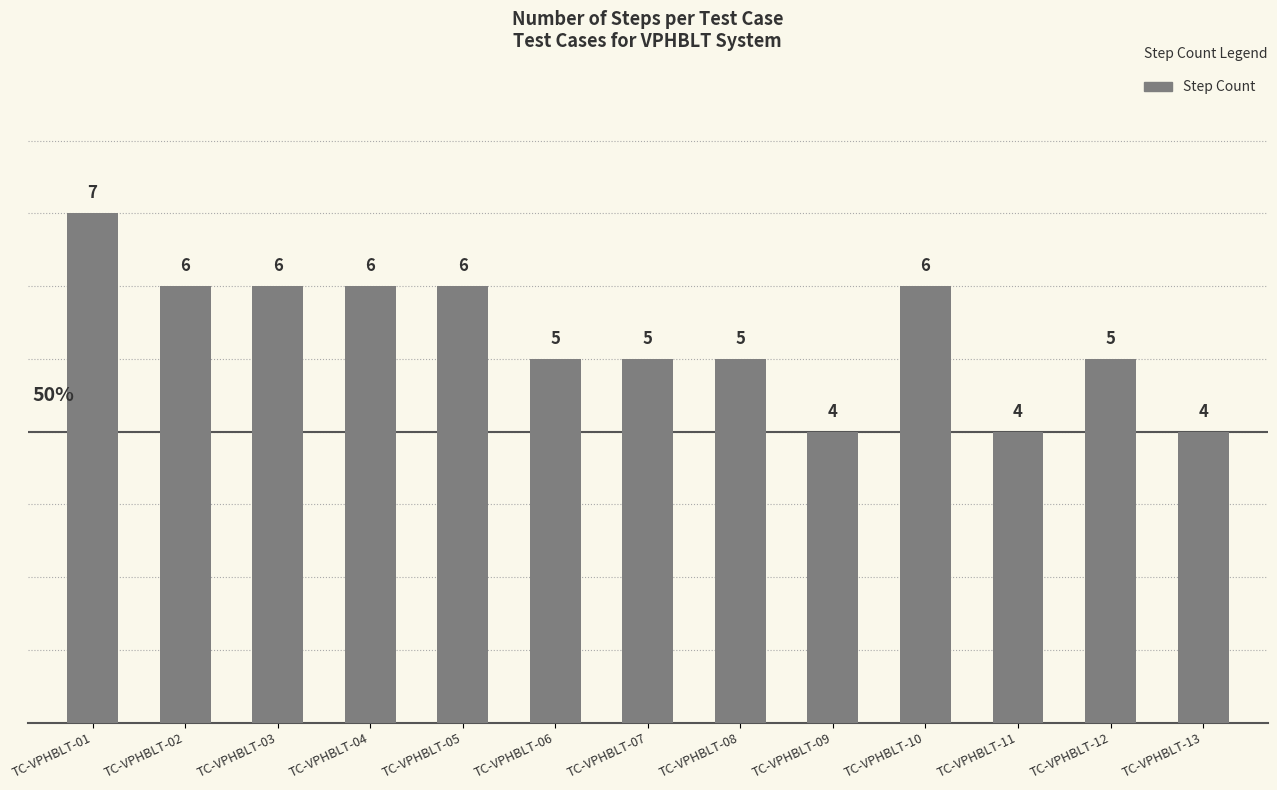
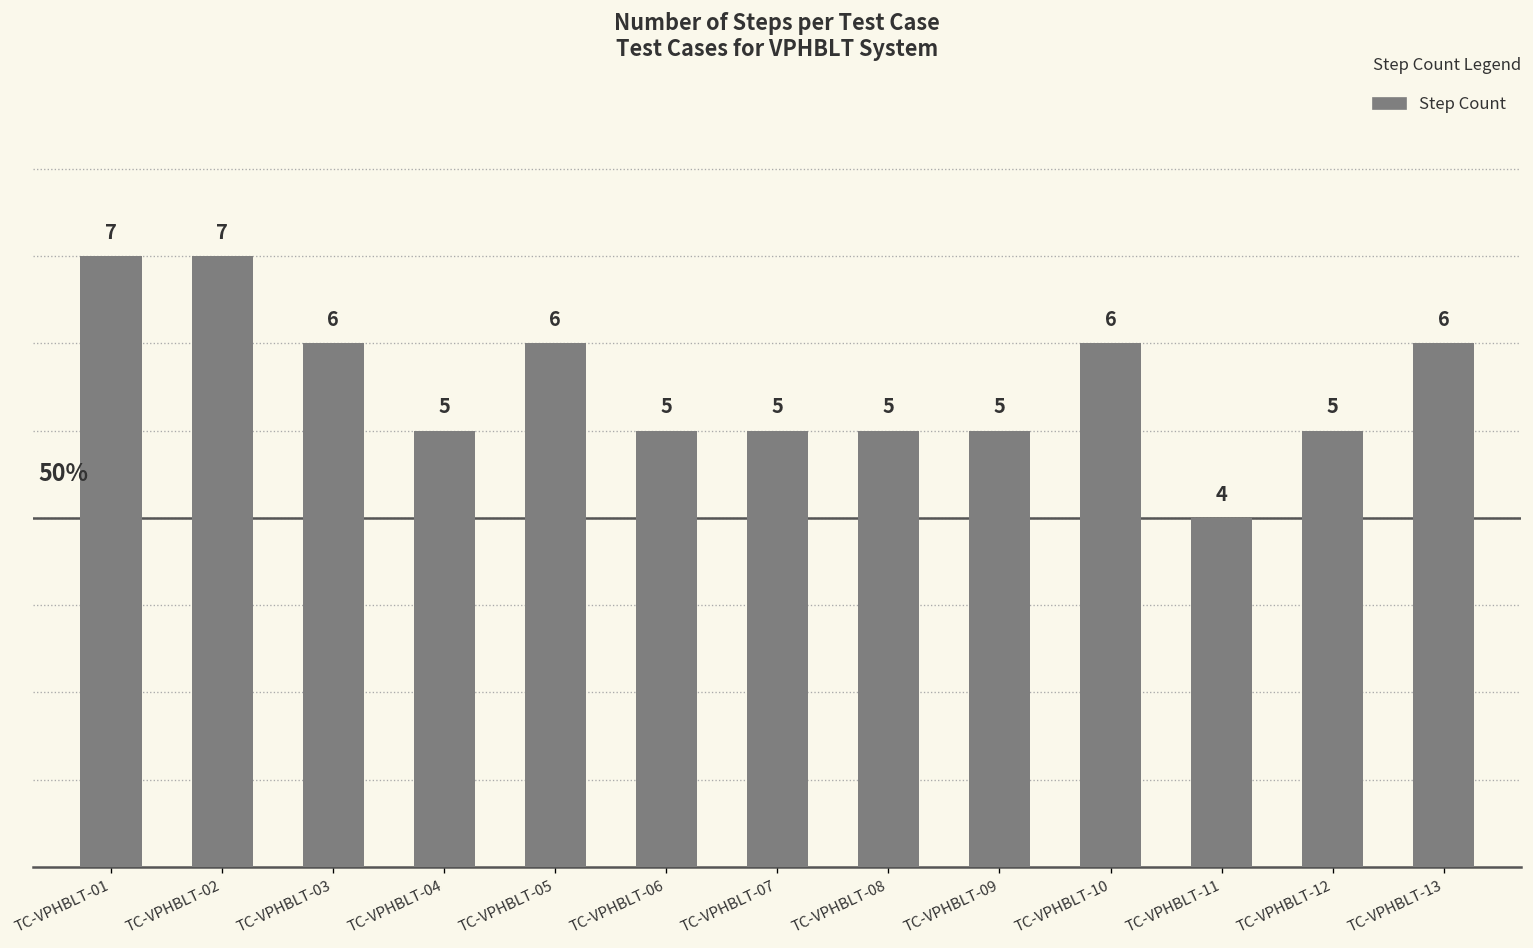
  {
    "TC-VPHBLT-01": 7,
-   "TC-VPHBLT-02": 6,
+   "TC-VPHBLT-02": 7,
    "TC-VPHBLT-03": 6,
-   "TC-VPHBLT-04": 6,
+   "TC-VPHBLT-04": 5,
    "TC-VPHBLT-05": 6,
    "TC-VPHBLT-06": 5,
    "TC-VPHBLT-07": 5,
    "TC-VPHBLT-08": 5,
-   "TC-VPHBLT-09": 4,
+   "TC-VPHBLT-09": 5,
    "TC-VPHBLT-10": 6,
    "TC-VPHBLT-11": 4,
    "TC-VPHBLT-12": 5,
-   "TC-VPHBLT-13": 4
+   "TC-VPHBLT-13": 6
  }
